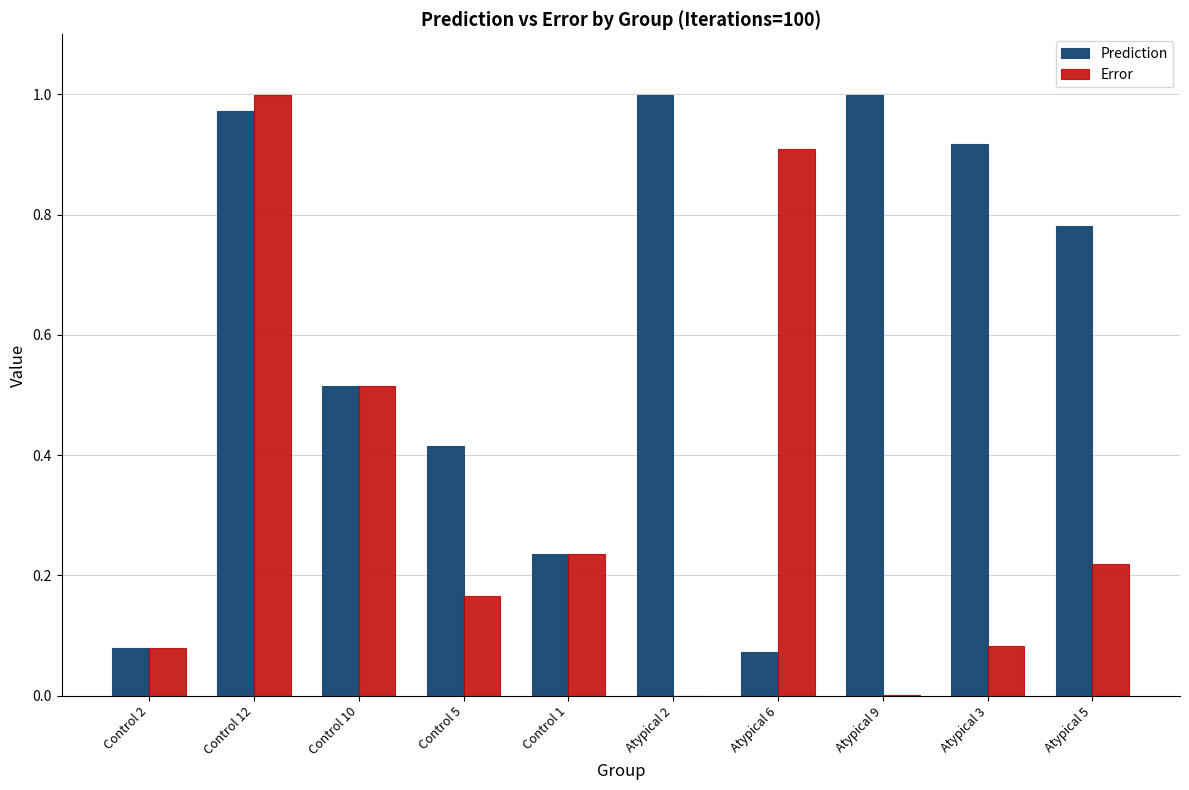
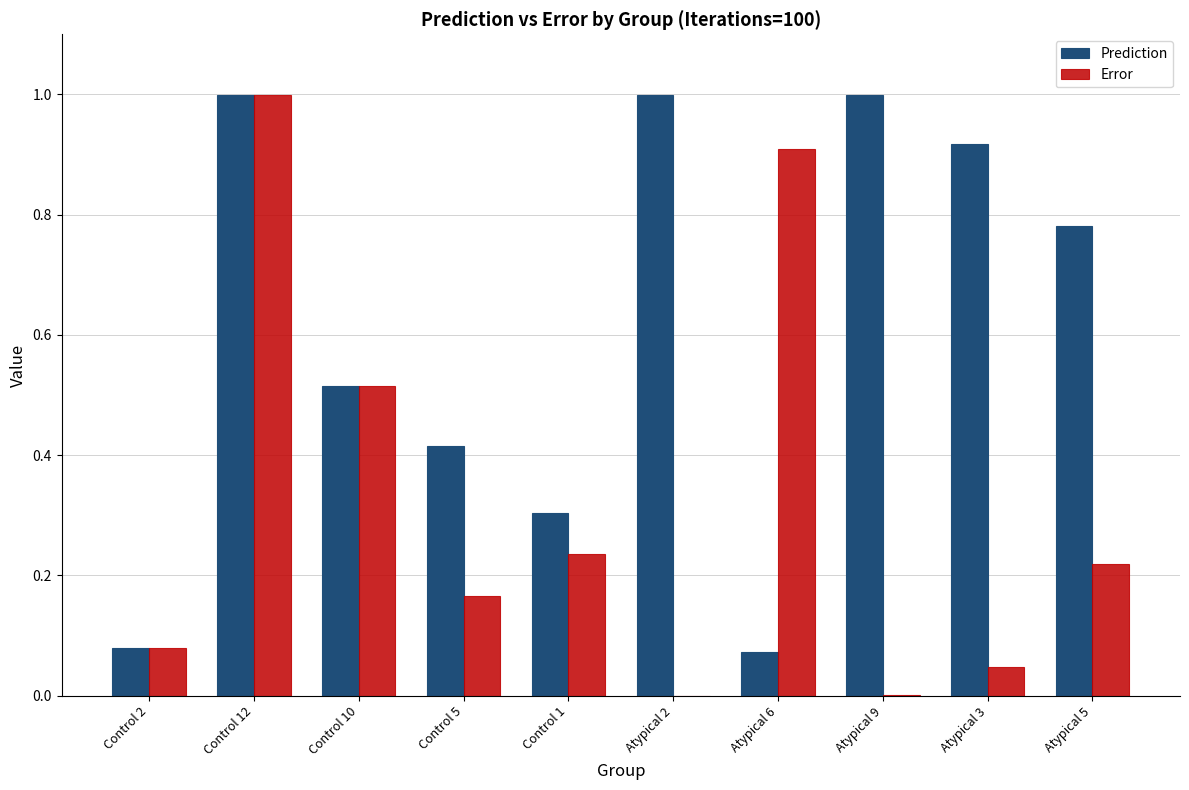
  {
    "Prediction": {
      "Control 2": 0.08,
-     "Control 12": 0.97,
+     "Control 12": 1.00,
      "Control 10": 0.52,
      "Control 5": 0.42,
-     "Control 1": 0.24,
+     "Control 1": 0.30,
      "Atypical 2": 1.00,
      "Atypical 6": 0.07,
      "Atypical 9": 1.00,
      "Atypical 3": 0.92,
      "Atypical 5": 0.78
    },
    "Error": {
      "Control 2": 0.08,
      "Control 12": 1.00,
      "Control 10": 0.52,
      "Control 5": 0.17,
      "Control 1": 0.24,
      "Atypical 6": 0.91,
-     "Atypical 3": 0.08,
+     "Atypical 3": 0.05,
      "Atypical 5": 0.22
    }
  }
